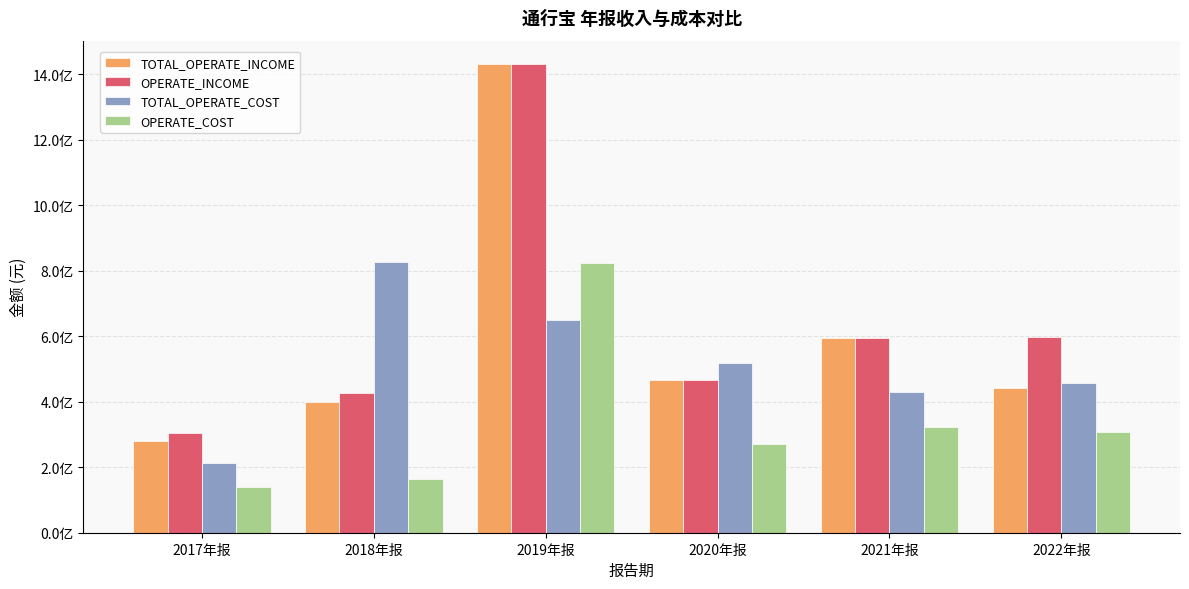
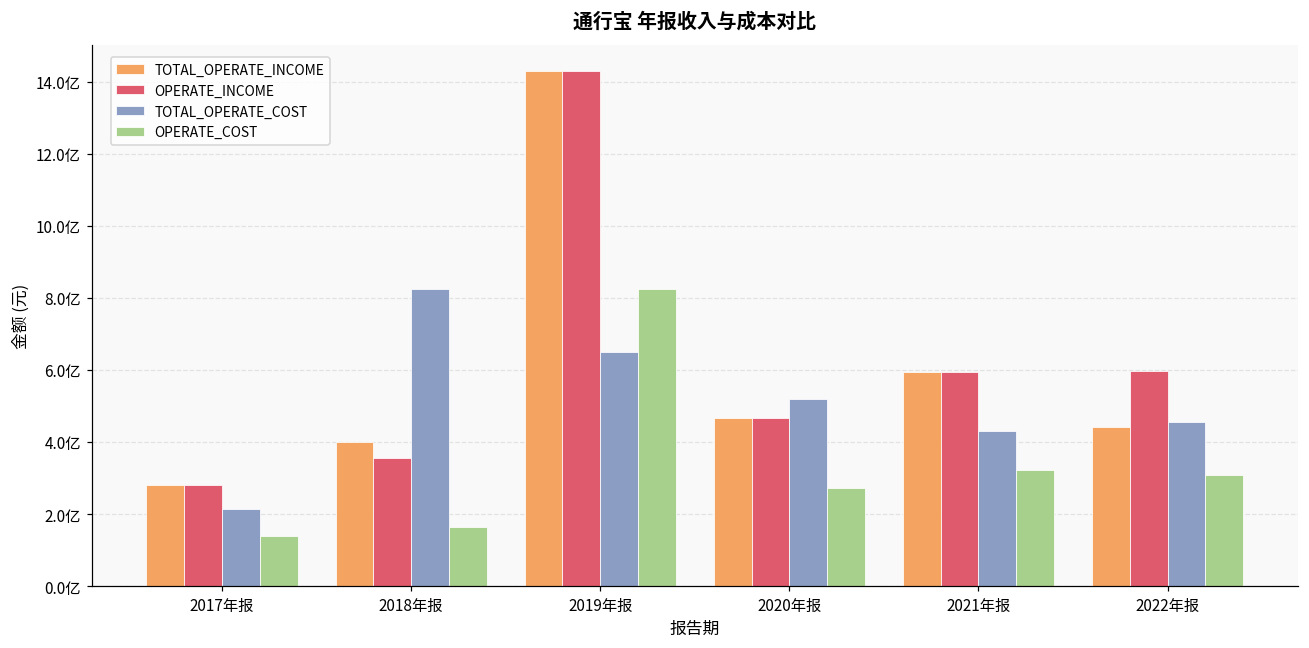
  {
    "TOTAL_OPERATE_INCOME": {
      "2017年报": "2.8亿",
      "2018年报": "4.0亿",
      "2019年报": "14.3亿",
      "2020年报": "4.7亿",
      "2021年报": "5.9亿",
      "2022年报": "4.4亿"
    },
    "OPERATE_INCOME": {
-     "2017年报": "3.1亿",
-     "2018年报": "4.3亿",
+     "2017年报": "2.8亿",
+     "2018年报": "3.6亿",
      "2019年报": "14.3亿",
      "2020年报": "4.7亿",
      "2021年报": "5.9亿",
      "2022年报": "6.0亿"
    },
    "TOTAL_OPERATE_COST": {
      "2017年报": "2.1亿",
      "2018年报": "8.2亿",
      "2019年报": "6.5亿",
      "2020年报": "5.2亿",
      "2021年报": "4.3亿",
      "2022年报": "4.6亿"
    },
    "OPERATE_COST": {
      "2017年报": "1.4亿",
      "2018年报": "1.7亿",
      "2019年报": "8.2亿",
      "2020年报": "2.7亿",
      "2021年报": "3.2亿",
      "2022年报": "3.1亿"
    }
  }
